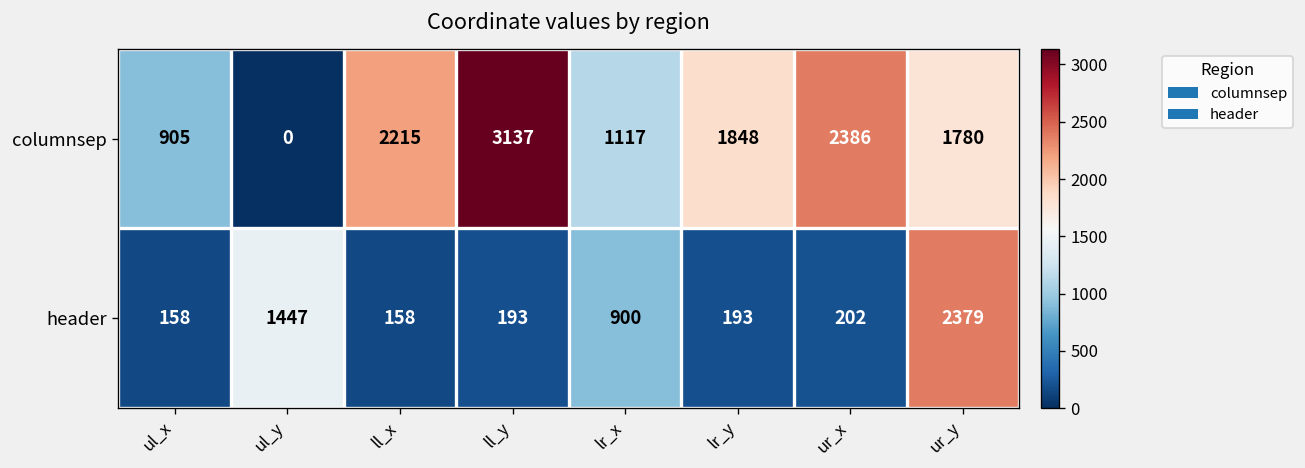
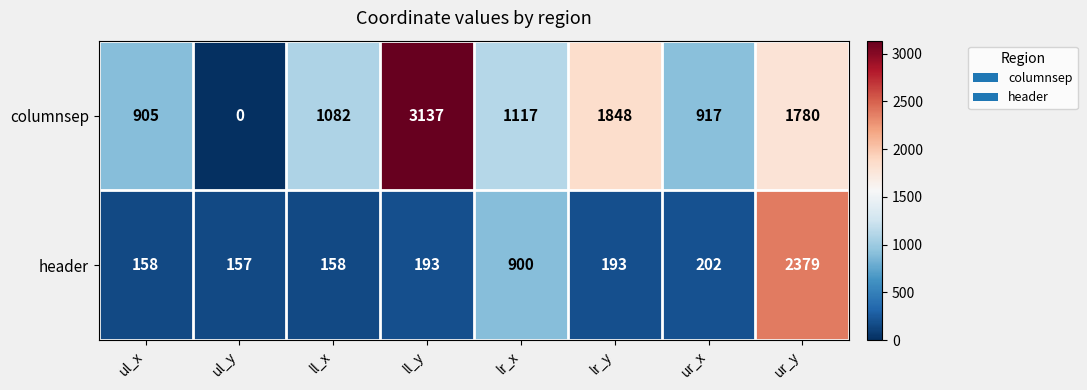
  {
    "columnsep": {
      "ul_x": 905,
      "ul_y": 0,
-     "ll_x": 2215,
+     "ll_x": 1082,
      "ll_y": 3137,
      "lr_x": 1117,
      "lr_y": 1848,
-     "ur_x": 2386,
+     "ur_x": 917,
      "ur_y": 1780
    },
    "header": {
      "ul_x": 158,
-     "ul_y": 1447,
+     "ul_y": 157,
      "ll_x": 158,
      "ll_y": 193,
      "lr_x": 900,
      "lr_y": 193,
      "ur_x": 202,
      "ur_y": 2379
    }
  }
